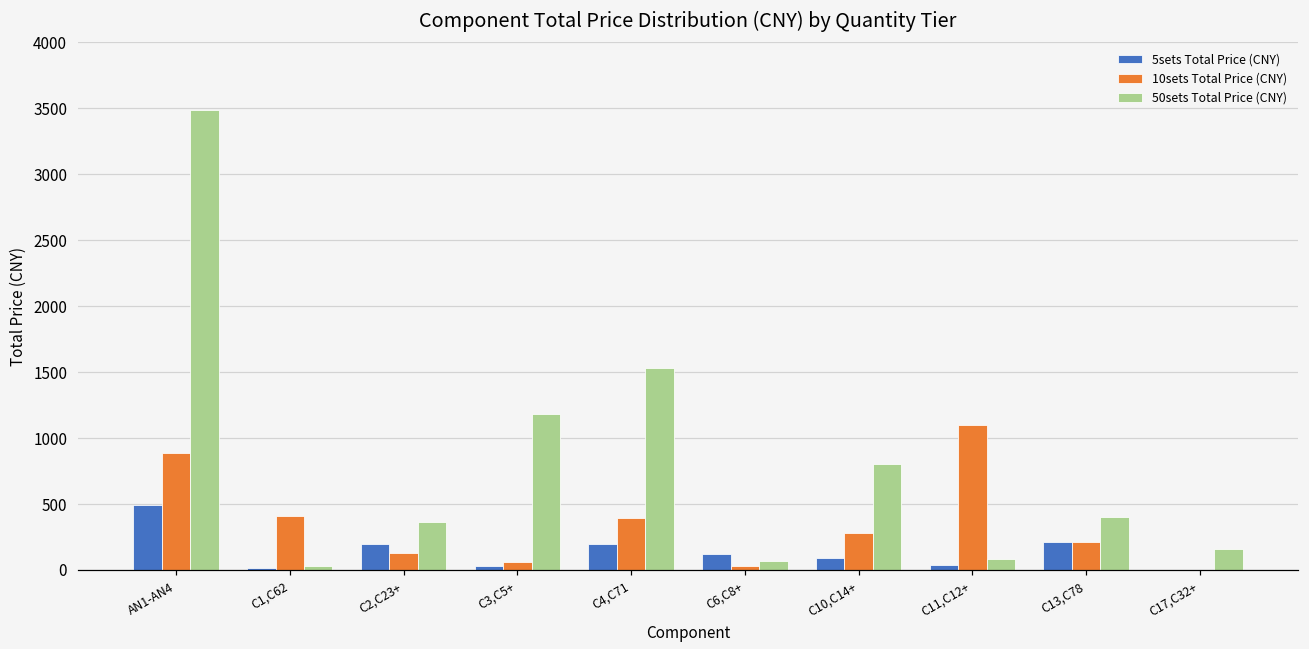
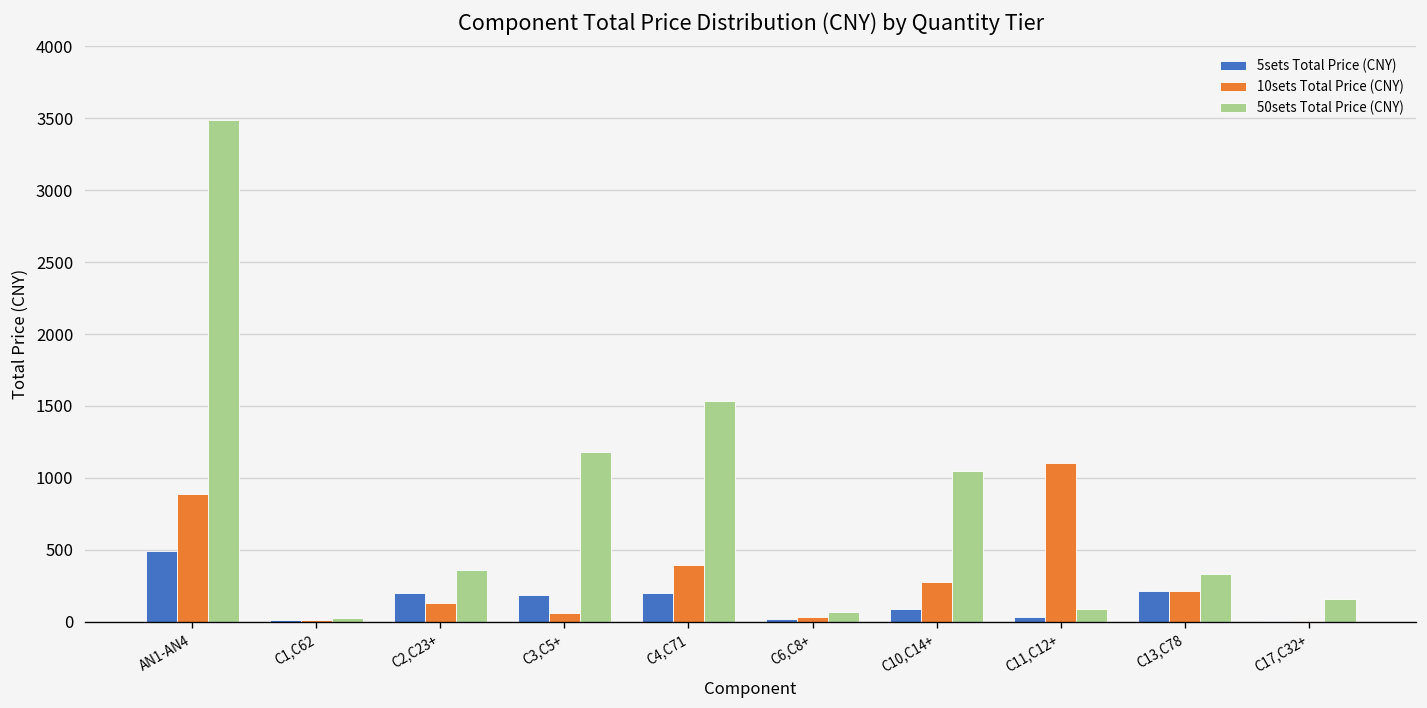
  {
    "5sets Total Price (CNY)": {
      "AN1-AN4": 490,
      "C2,C23+": 200,
-     "C3,C5+": 30,
+     "C3,C5+": 190,
      "C4,C71": 200,
-     "C6,C8+": 120,
+     "C6,C8+": 20,
      "C10,C14+": 90,
      "C11,C12+": 40,
      "C13,C78": 210
    },
    "10sets Total Price (CNY)": {
      "AN1-AN4": 890,
-     "C1,C62": 410,
+     "C1,C62": 10,
      "C2,C23+": 130,
      "C3,C5+": 60,
      "C4,C71": 400,
      "C6,C8+": 30,
      "C10,C14+": 280,
      "C11,C12+": 1100,
      "C13,C78": 210
    },
    "50sets Total Price (CNY)": {
      "AN1-AN4": 3490,
      "C1,C62": 30,
      "C2,C23+": 360,
      "C3,C5+": 1180,
      "C4,C71": 1530,
      "C6,C8+": 70,
-     "C10,C14+": 800,
+     "C10,C14+": 1050,
      "C11,C12+": 90,
-     "C13,C78": 400,
+     "C13,C78": 330,
      "C17,C32+": 160
    }
  }
